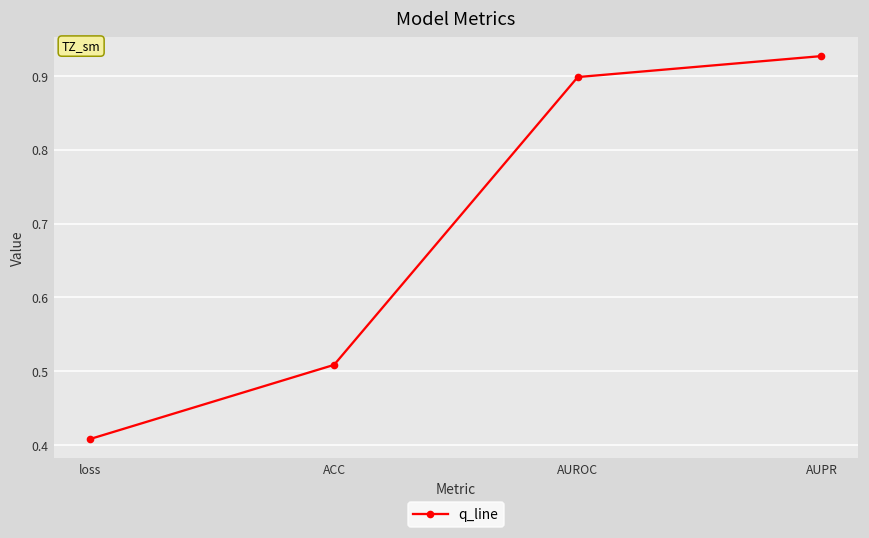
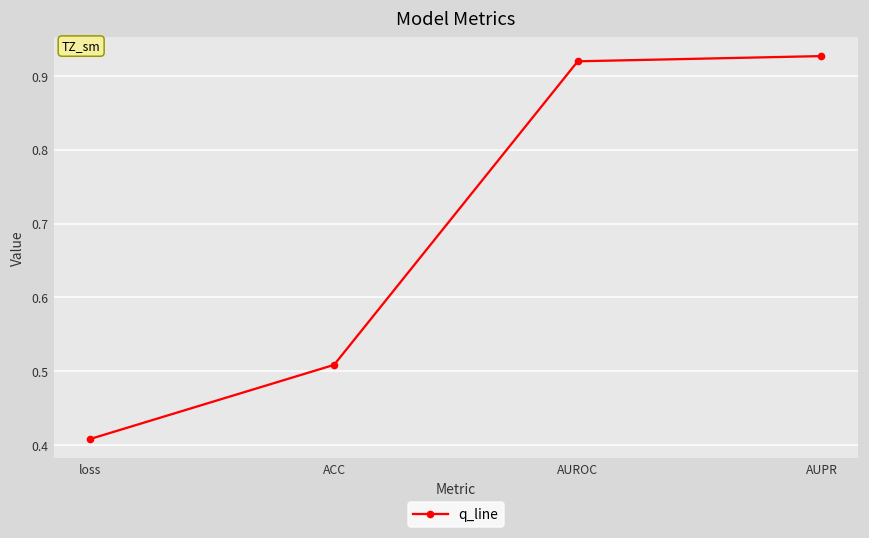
  {
    "loss": 0.41,
    "ACC": 0.51,
-   "AUROC": 0.90,
+   "AUROC": 0.92,
    "AUPR": 0.93
  }
